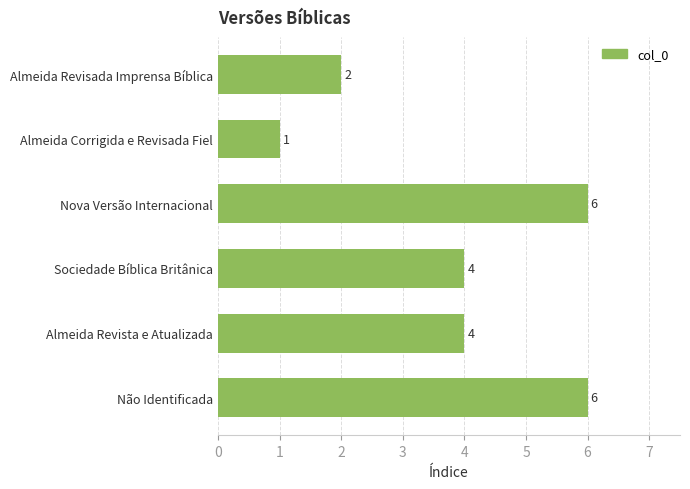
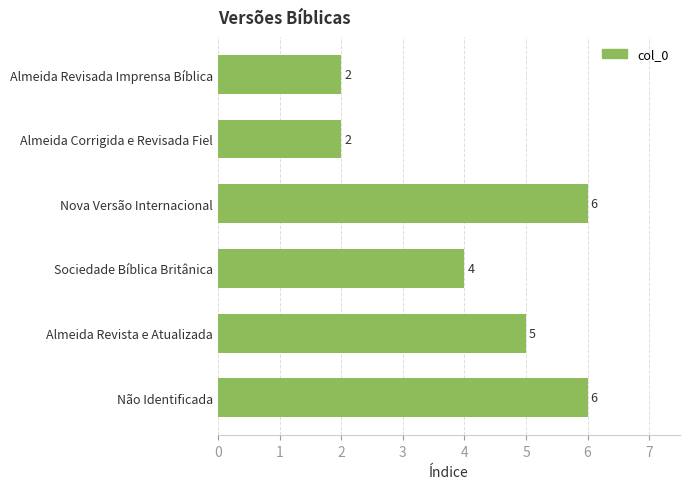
  {
    "Almeida Revisada Imprensa Bíblica": 2,
-   "Almeida Corrigida e Revisada Fiel": 1,
+   "Almeida Corrigida e Revisada Fiel": 2,
    "Nova Versão Internacional": 6,
    "Sociedade Bíblica Britânica": 4,
-   "Almeida Revista e Atualizada": 4,
+   "Almeida Revista e Atualizada": 5,
    "Não Identificada": 6
  }
